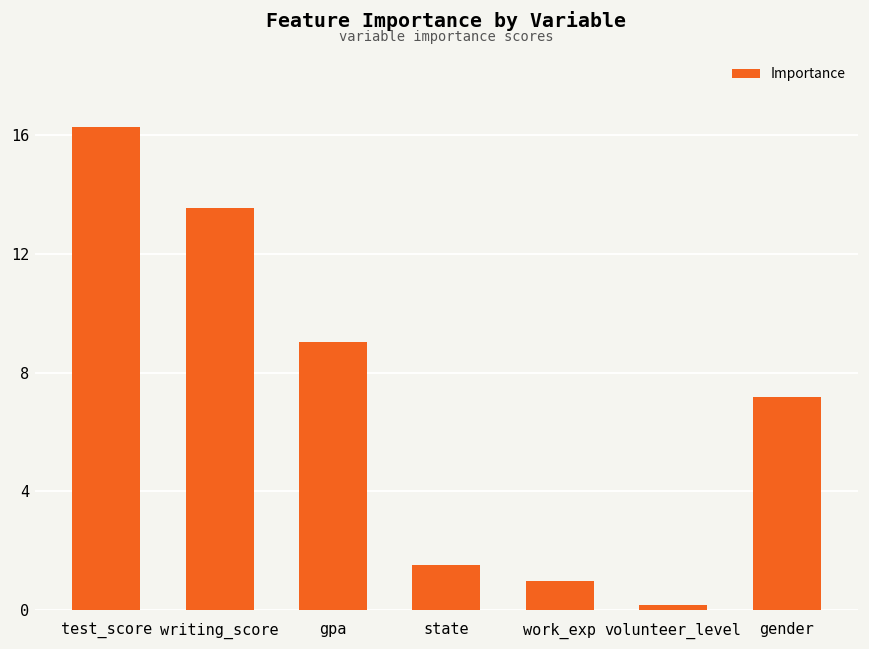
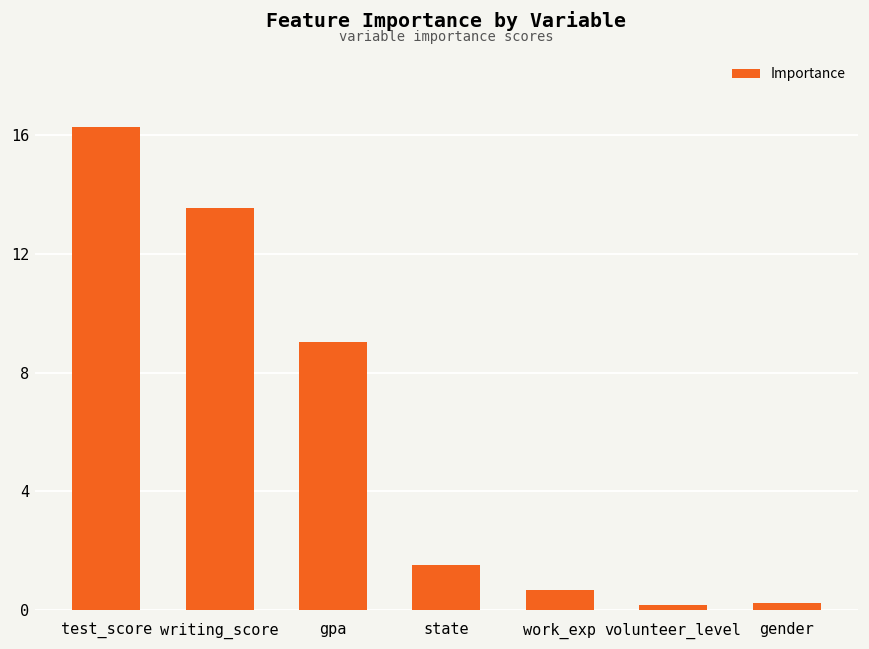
  {
    "test_score": 16.3,
    "writing_score": 13.5,
    "gpa": 9.0,
    "state": 1.5,
-   "work_exp": 1.0,
+   "work_exp": 0.7,
    "volunteer_level": 0.2,
-   "gender": 7.2
+   "gender": 0.2
  }
